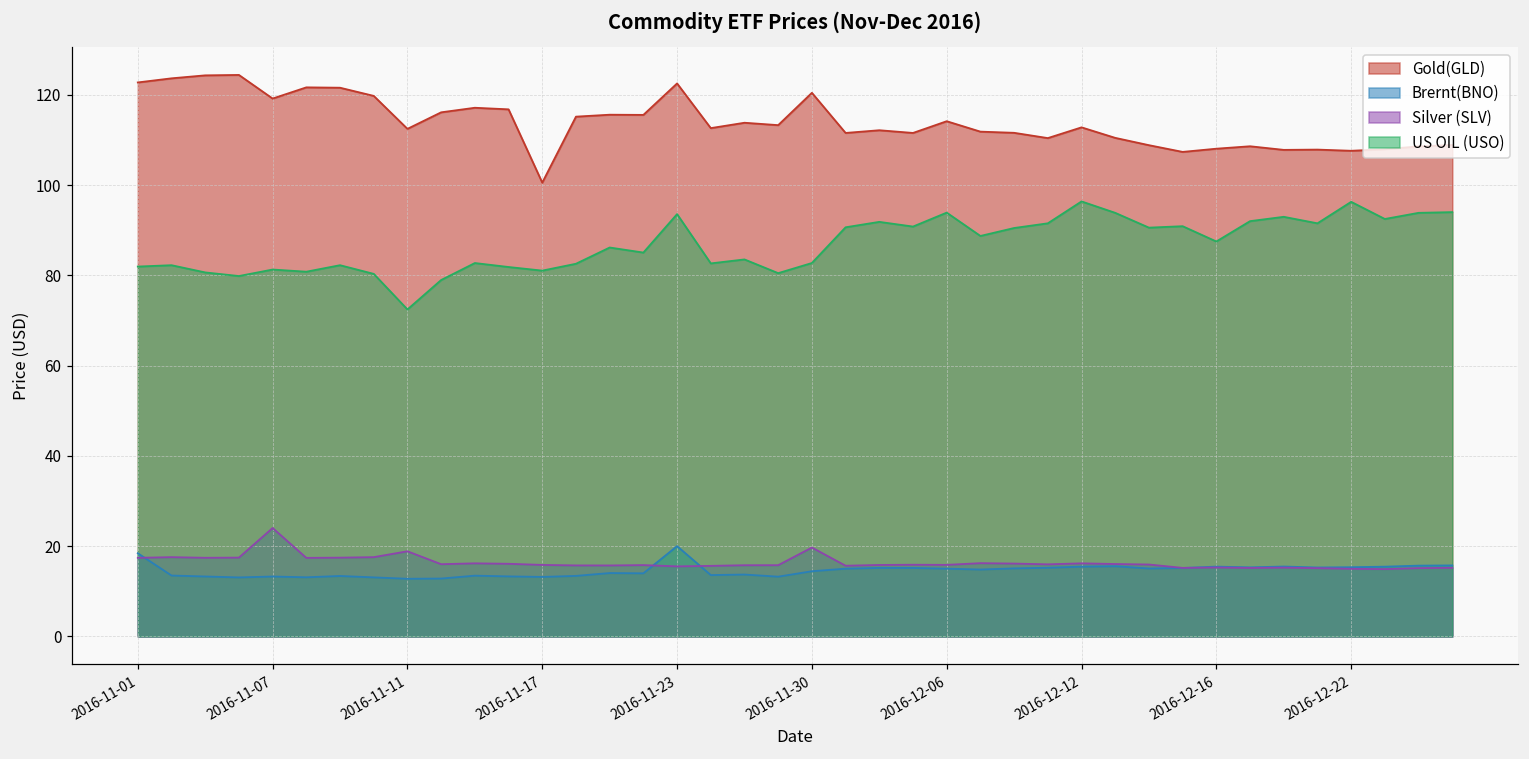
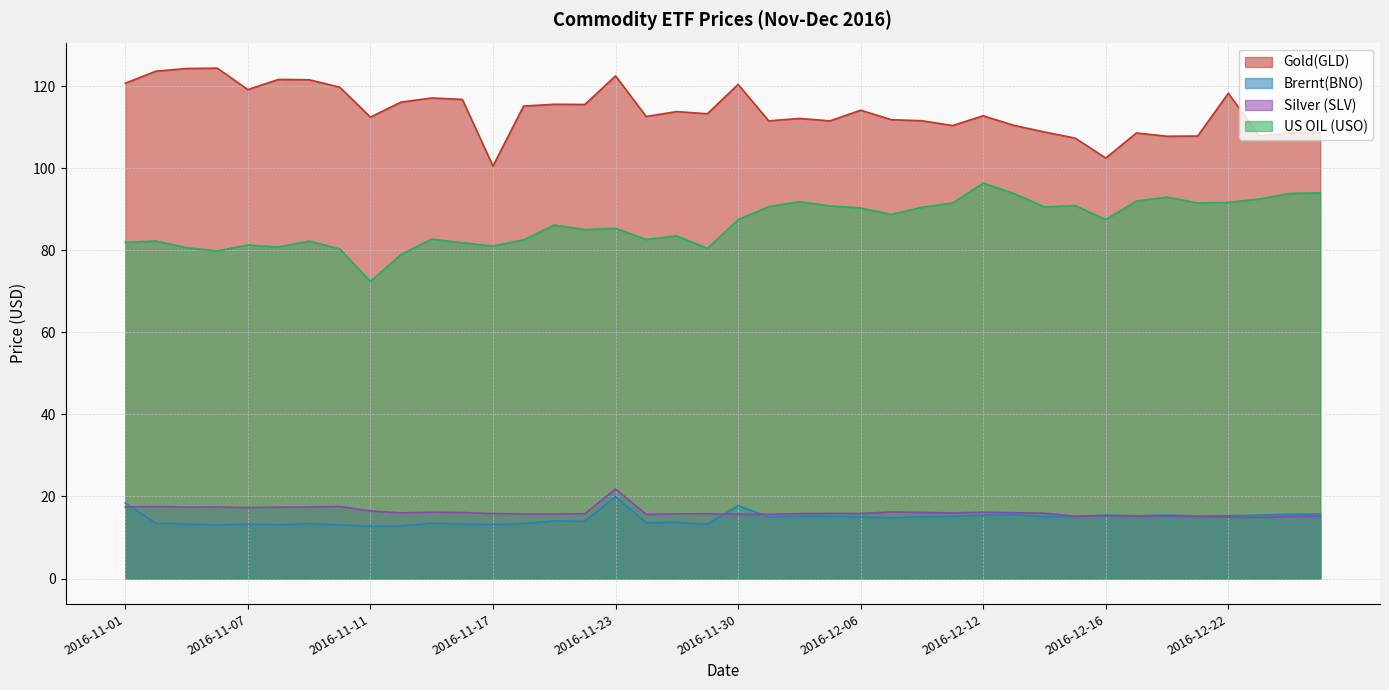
  {
    "Gold(GLD)": {
-     "2016-11-01": 123,
+     "2016-11-01": 121,
      "2016-11-07": 119,
      "2016-11-11": 112,
      "2016-11-17": 101,
      "2016-11-23": 123,
      "2016-11-30": 120,
      "2016-12-06": 114,
      "2016-12-12": 113,
-     "2016-12-16": 108,
-     "2016-12-22": 108
+     "2016-12-16": 102,
+     "2016-12-22": 118
    },
    "Brernt(BNO)": {
      "2016-11-01": 18,
      "2016-11-07": 13,
      "2016-11-11": 13,
      "2016-11-17": 13,
      "2016-11-23": 20,
-     "2016-11-30": 14,
+     "2016-11-30": 18,
      "2016-12-06": 15,
      "2016-12-12": 15
    },
    "Silver (SLV)": {
      "2016-11-01": 17,
-     "2016-11-07": 24,
-     "2016-11-11": 19,
+     "2016-11-07": 17,
+     "2016-11-11": 16,
      "2016-11-17": 16,
-     "2016-11-23": 16,
-     "2016-11-30": 20,
+     "2016-11-23": 22,
+     "2016-11-30": 16,
      "2016-12-06": 16,
      "2016-12-12": 16
    },
    "US OIL (USO)": {
      "2016-11-01": 82,
      "2016-11-07": 81,
      "2016-11-11": 72,
      "2016-11-17": 81,
-     "2016-11-23": 94,
-     "2016-11-30": 83,
-     "2016-12-06": 94,
+     "2016-11-23": 85,
+     "2016-11-30": 87,
+     "2016-12-06": 90,
      "2016-12-12": 96,
      "2016-12-16": 87,
-     "2016-12-22": 96
+     "2016-12-22": 92
    }
  }
